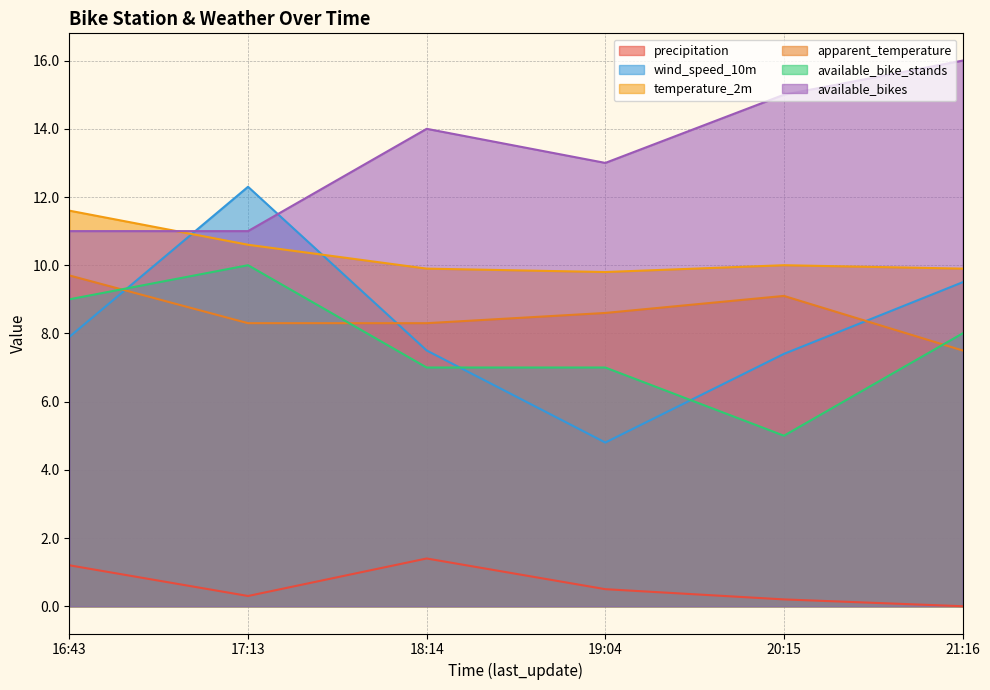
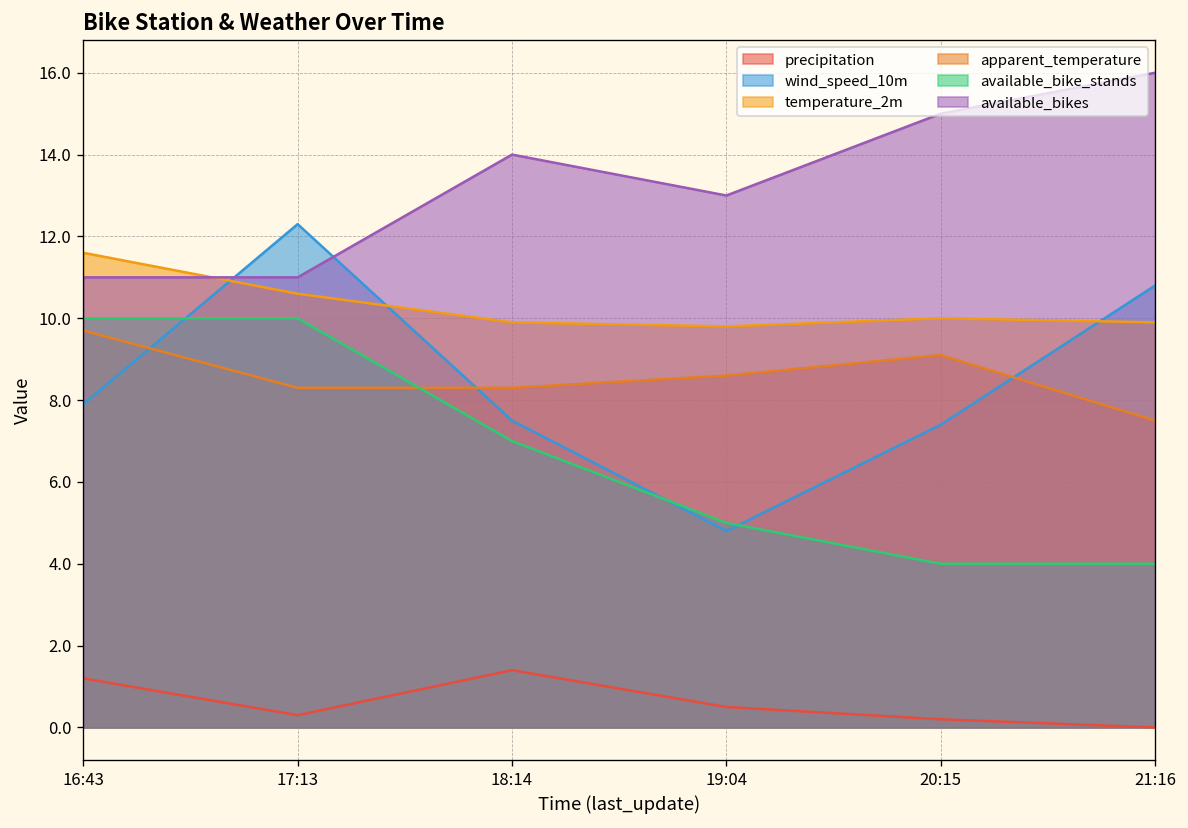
  {
    "wind_speed_10m": {
      "16:43": 7.9,
      "17:13": 12.3,
      "18:14": 7.5,
      "19:04": 4.8,
      "20:15": 7.4,
-     "21:16": 9.5
+     "21:16": 10.8
    },
    "available_bike_stands": {
-     "16:43": 9,
+     "16:43": 10,
      "17:13": 10,
      "18:14": 7,
-     "19:04": 7,
-     "20:15": 5,
-     "21:16": 8
+     "19:04": 5,
+     "20:15": 4,
+     "21:16": 4
    },
    "available_bikes": {
      "16:43": 11.0,
      "17:13": 11.0,
      "18:14": 14.0,
      "19:04": 13.0,
      "21:16": 16.0
    }
  }
